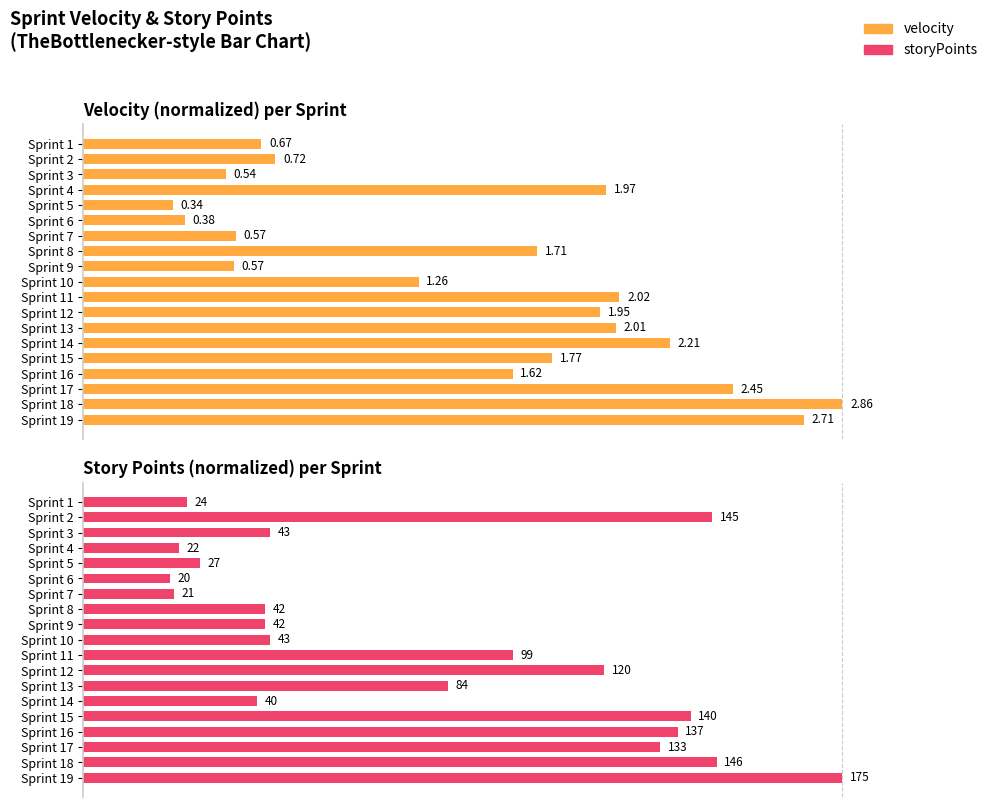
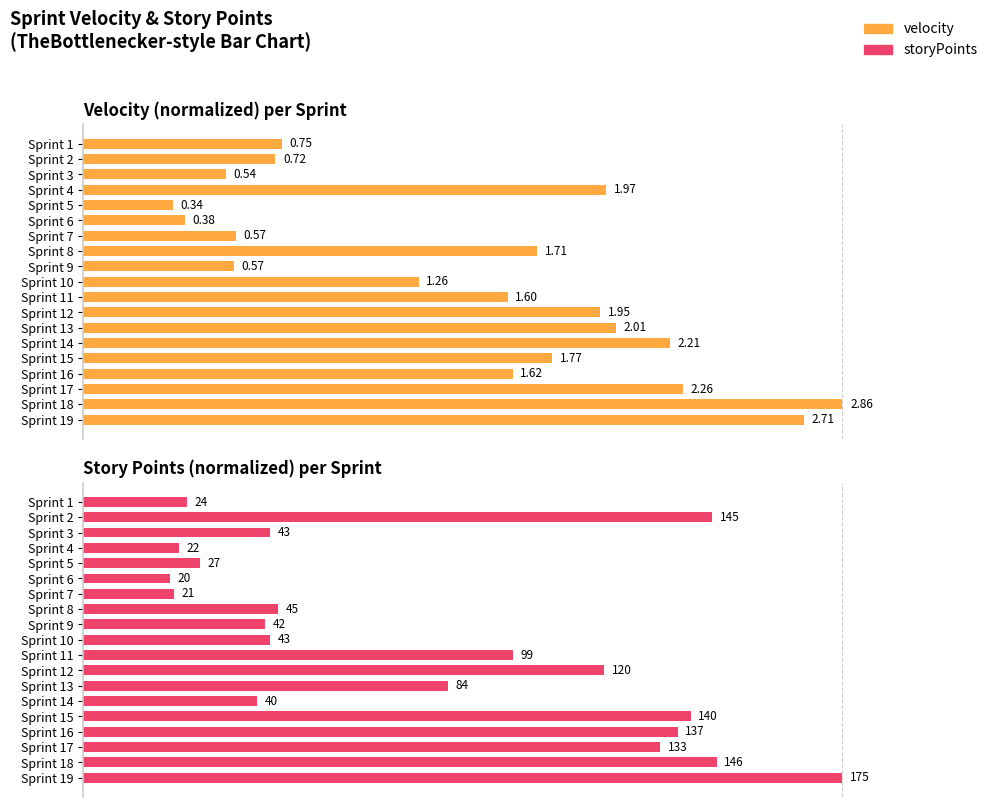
  {
    "Velocity (normalized) per Sprint": {
-     "Sprint 1": 0.67,
-     "Sprint 11": 2.02,
-     "Sprint 17": 2.45
+     "Sprint 1": 0.75,
+     "Sprint 11": 1.60,
+     "Sprint 17": 2.26
    },
    "Story Points (normalized) per Sprint": {
-     "Sprint 8": 42
+     "Sprint 8": 45
    }
  }
